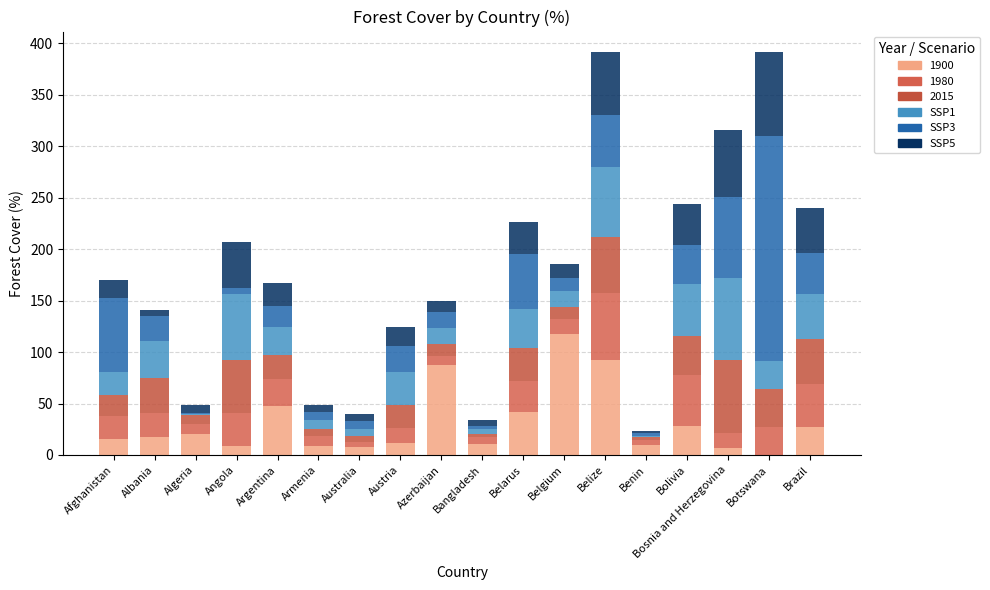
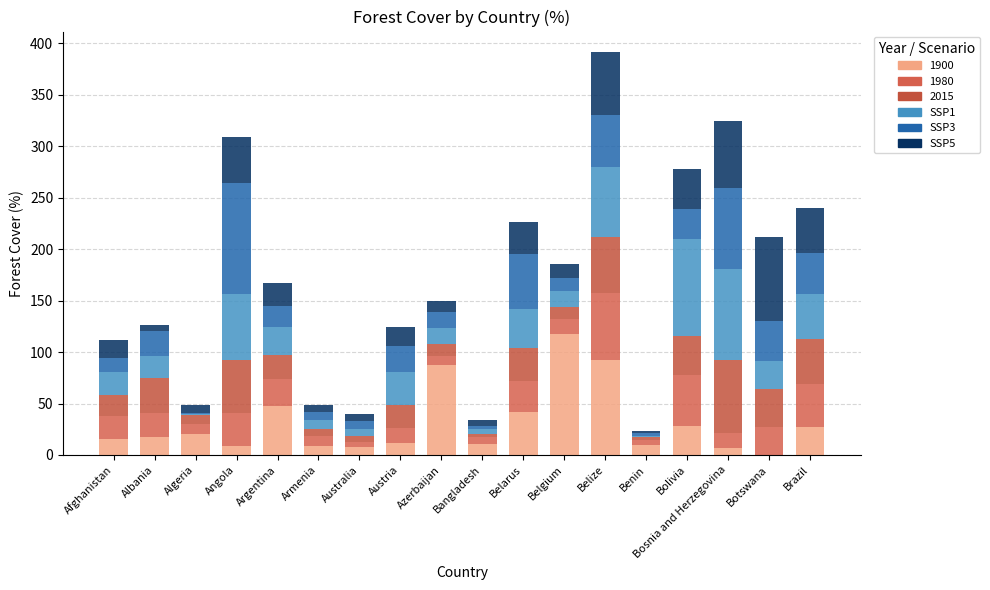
  {
    "1900": {
      "Afghanistan": 16,
      "Albania": 17,
      "Algeria": 21,
      "Angola": 9,
      "Argentina": 48,
      "Armenia": 9,
      "Australia": 7,
      "Austria": 12,
      "Azerbaijan": 87,
      "Bangladesh": 11,
      "Belarus": 42,
      "Belgium": 117,
      "Belize": 92,
      "Benin": 10,
      "Bolivia": 28,
      "Bosnia and Herzegovina": 6,
      "Botswana": 0,
      "Brazil": 27
    },
    "SSP1": {
      "Afghanistan": 22,
-     "Albania": 36,
+     "Albania": 22,
      "Angola": 63,
      "Argentina": 27,
      "Armenia": 8,
      "Australia": 7,
      "Austria": 32,
      "Azerbaijan": 15,
      "Bangladesh": 5,
      "Belarus": 38,
      "Belgium": 15,
      "Belize": 68,
-     "Bolivia": 50,
-     "Bosnia and Herzegovina": 79,
+     "Bolivia": 94,
+     "Bosnia and Herzegovina": 88,
      "Botswana": 27,
      "Brazil": 44
    },
    "SSP3": {
-     "Afghanistan": 72,
+     "Afghanistan": 13,
      "Albania": 24,
-     "Angola": 7,
+     "Angola": 108,
      "Argentina": 21,
      "Armenia": 7,
      "Australia": 8,
      "Austria": 24,
      "Azerbaijan": 16,
      "Bangladesh": 3,
      "Belarus": 53,
      "Belgium": 13,
      "Belize": 50,
      "Benin": 2,
-     "Bolivia": 38,
+     "Bolivia": 28,
      "Bosnia and Herzegovina": 78,
-     "Botswana": 219,
+     "Botswana": 39,
      "Brazil": 39
    },
    "SSP5": {
      "Afghanistan": 18,
      "Albania": 6,
      "Algeria": 8,
      "Angola": 45,
      "Argentina": 22,
      "Armenia": 7,
      "Australia": 6,
      "Austria": 19,
      "Azerbaijan": 11,
      "Bangladesh": 5,
      "Belarus": 32,
      "Belgium": 13,
      "Belize": 62,
      "Bolivia": 39,
      "Bosnia and Herzegovina": 65,
      "Botswana": 81,
      "Brazil": 44
    }
  }
